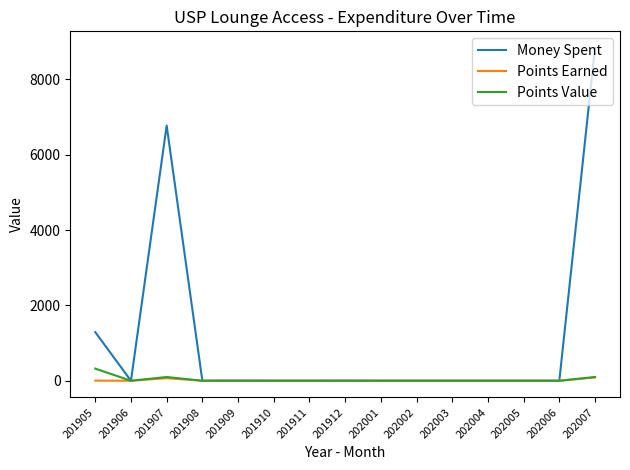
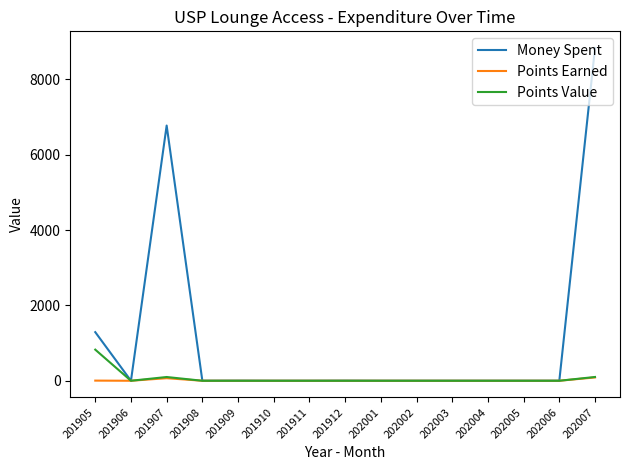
  {
    "Money Spent": {
      "201905": 1300,
      "201907": 6800
    },
    "Points Earned": {
      "201905": 0
    },
    "Points Value": {
-     "201905": 300
+     "201905": 800
    }
  }
